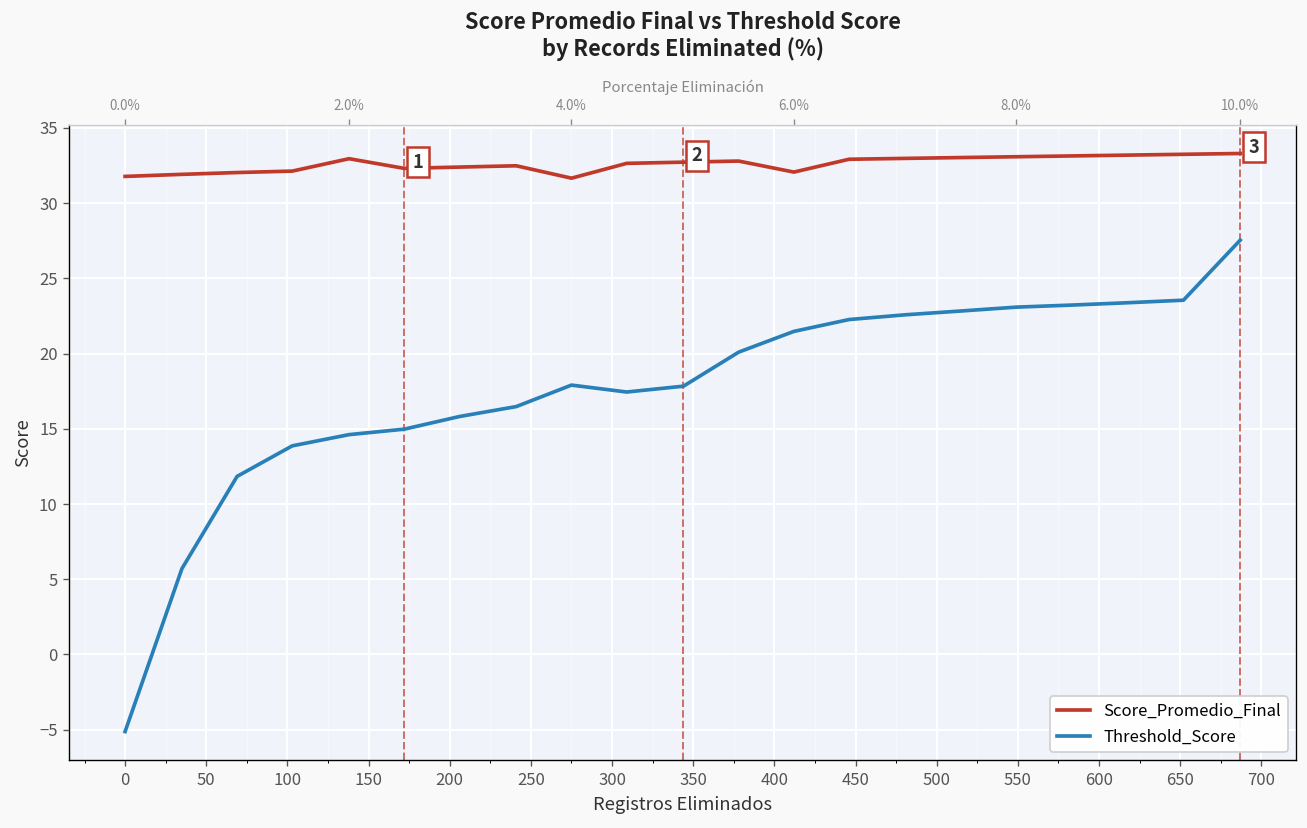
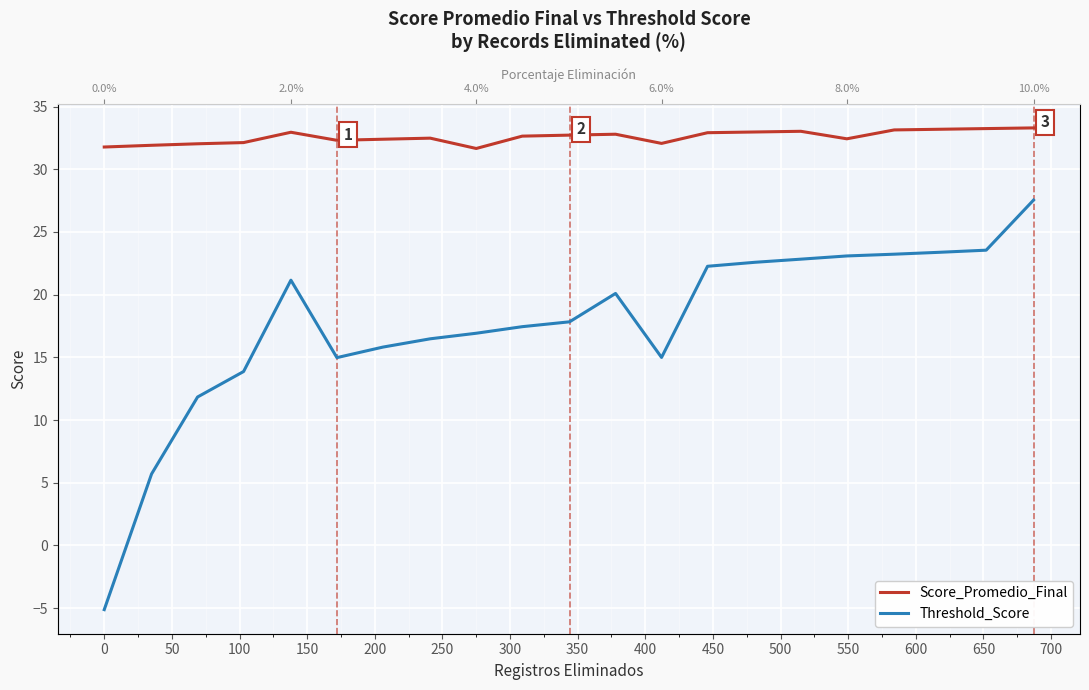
  {
    "Score_Promedio_Final": {
      "0": 31.8,
      "2.0%": 33.0,
      "4.0%": 31.7,
      "6.0%": 32.1,
-     "8.0%": 33.1
+     "8.0%": 32.4
    },
    "Threshold_Score": {
      "0": -5.1,
-     "2.0%": 14.6,
-     "4.0%": 17.9,
-     "6.0%": 21.5,
+     "2.0%": 21.2,
+     "4.0%": 16.9,
+     "6.0%": 15.0,
      "8.0%": 23.1,
      "10.0%": 27.5
    }
  }
